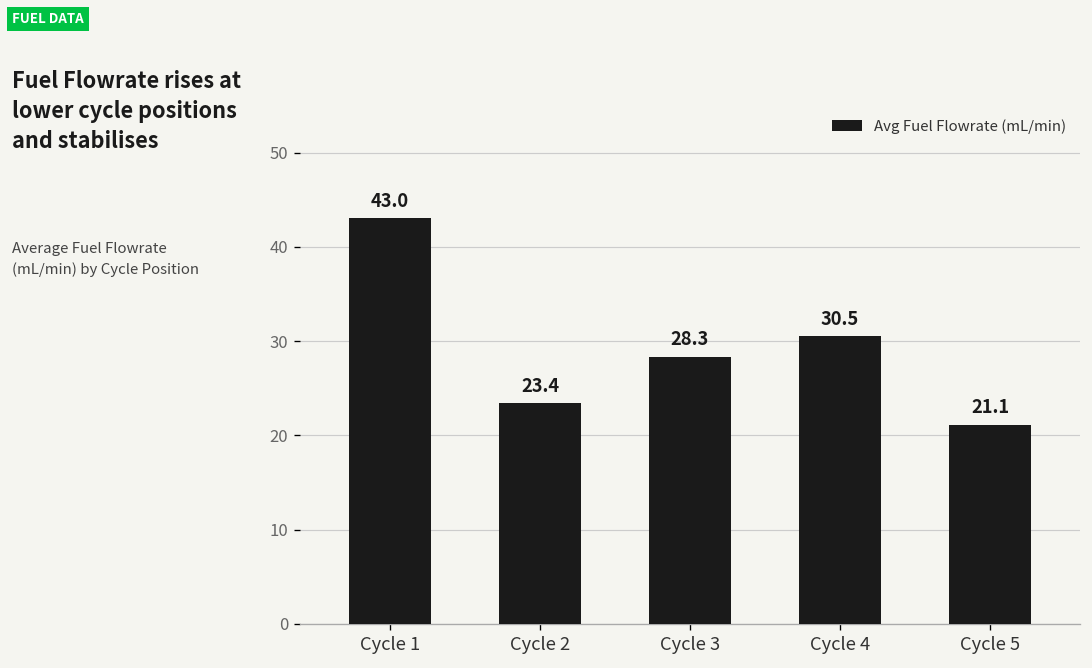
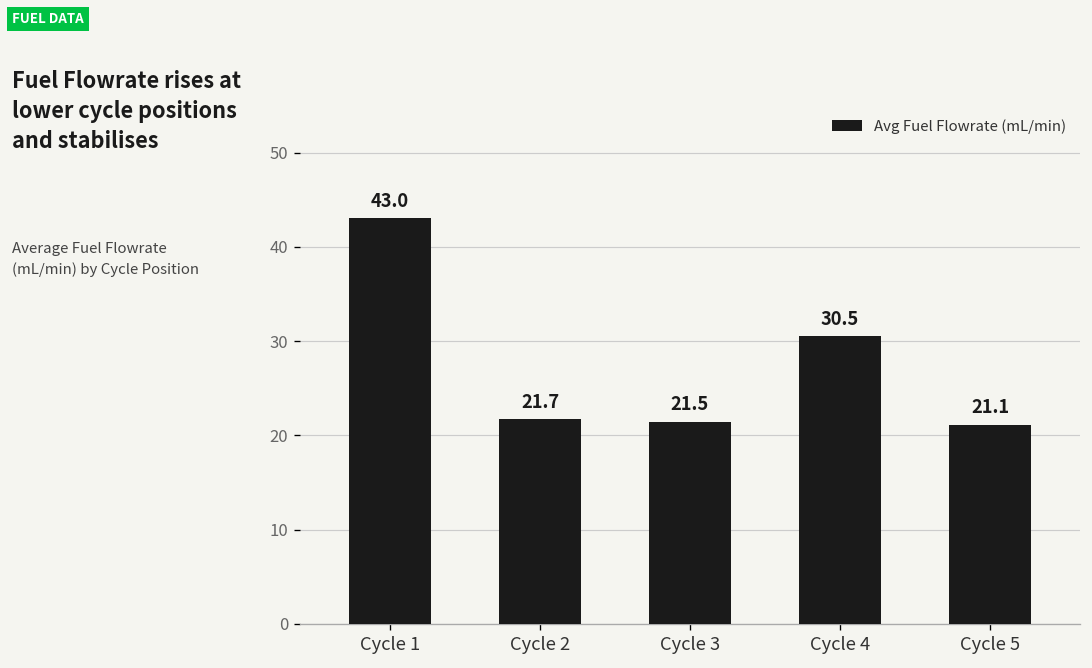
  {
    "Cycle 1": 43.0,
-   "Cycle 2": 23.4,
-   "Cycle 3": 28.3,
+   "Cycle 2": 21.7,
+   "Cycle 3": 21.5,
    "Cycle 4": 30.5,
    "Cycle 5": 21.1
  }
